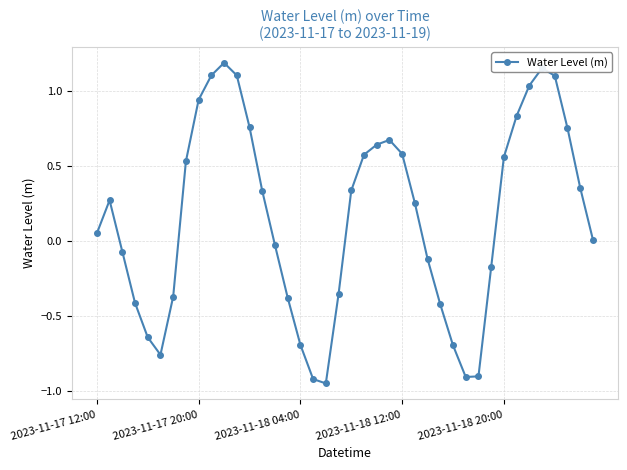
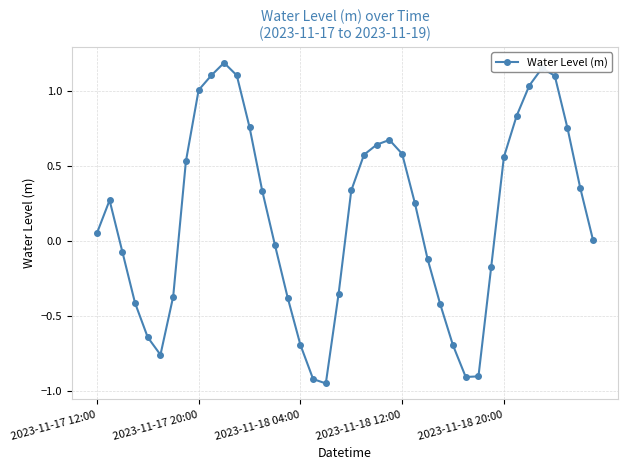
  {
    "2023-11-17 12:00": 0.05,
-   "2023-11-17 20:00": 0.94,
+   "2023-11-17 20:00": 1.00,
    "2023-11-18 04:00": -0.69,
    "2023-11-18 12:00": 0.58,
    "2023-11-18 20:00": 0.56
  }
